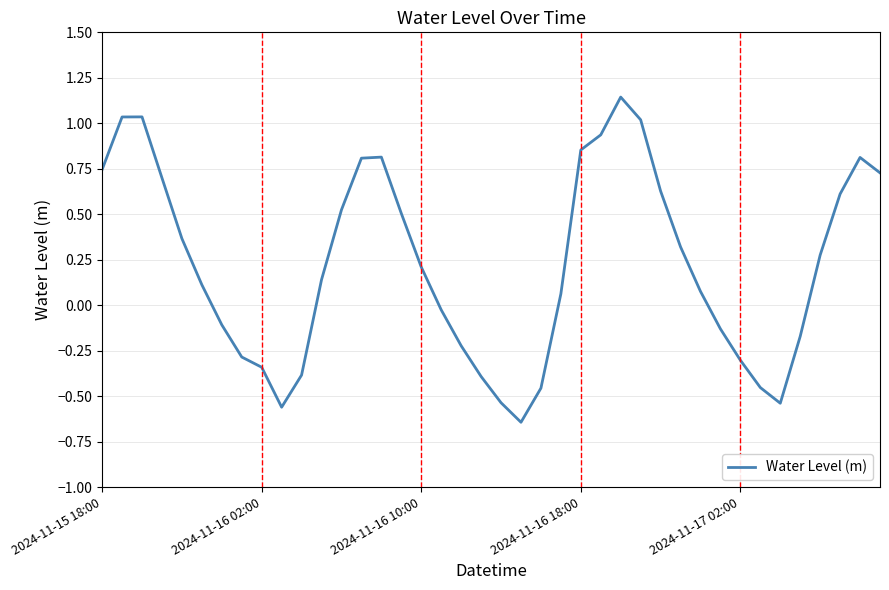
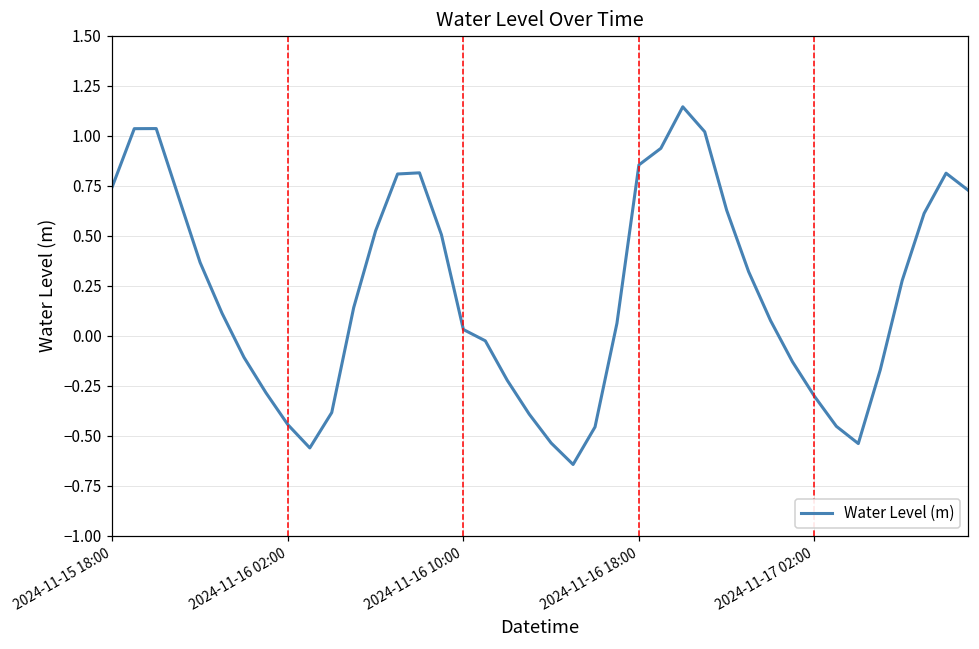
  {
    "2024-11-15 18:00": 0.75,
-   "2024-11-16 02:00": -0.34,
-   "2024-11-16 10:00": 0.21,
+   "2024-11-16 02:00": -0.44,
+   "2024-11-16 10:00": 0.03,
    "2024-11-16 18:00": 0.85,
    "2024-11-17 02:00": -0.30
  }
